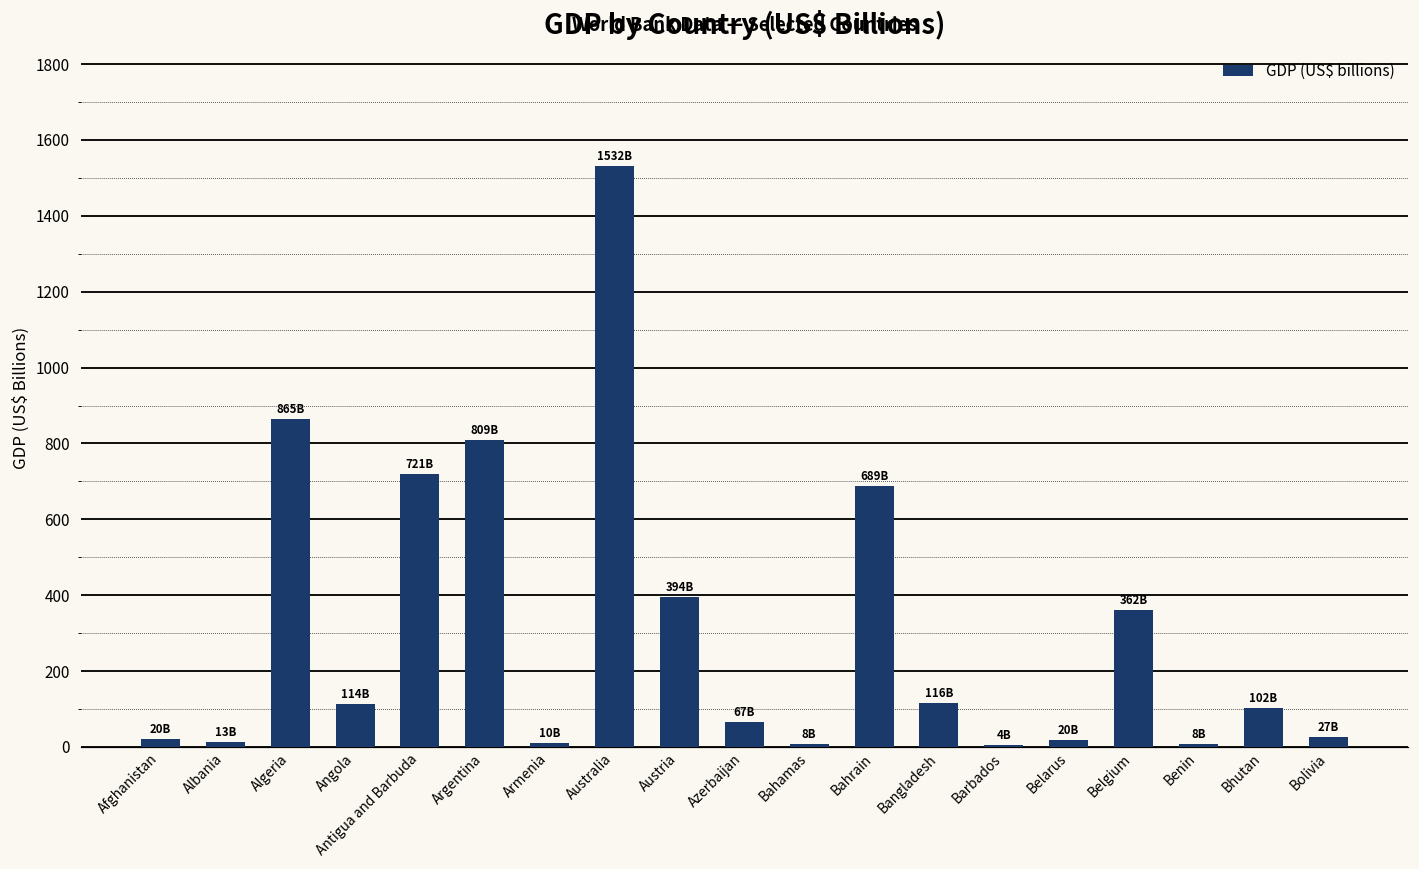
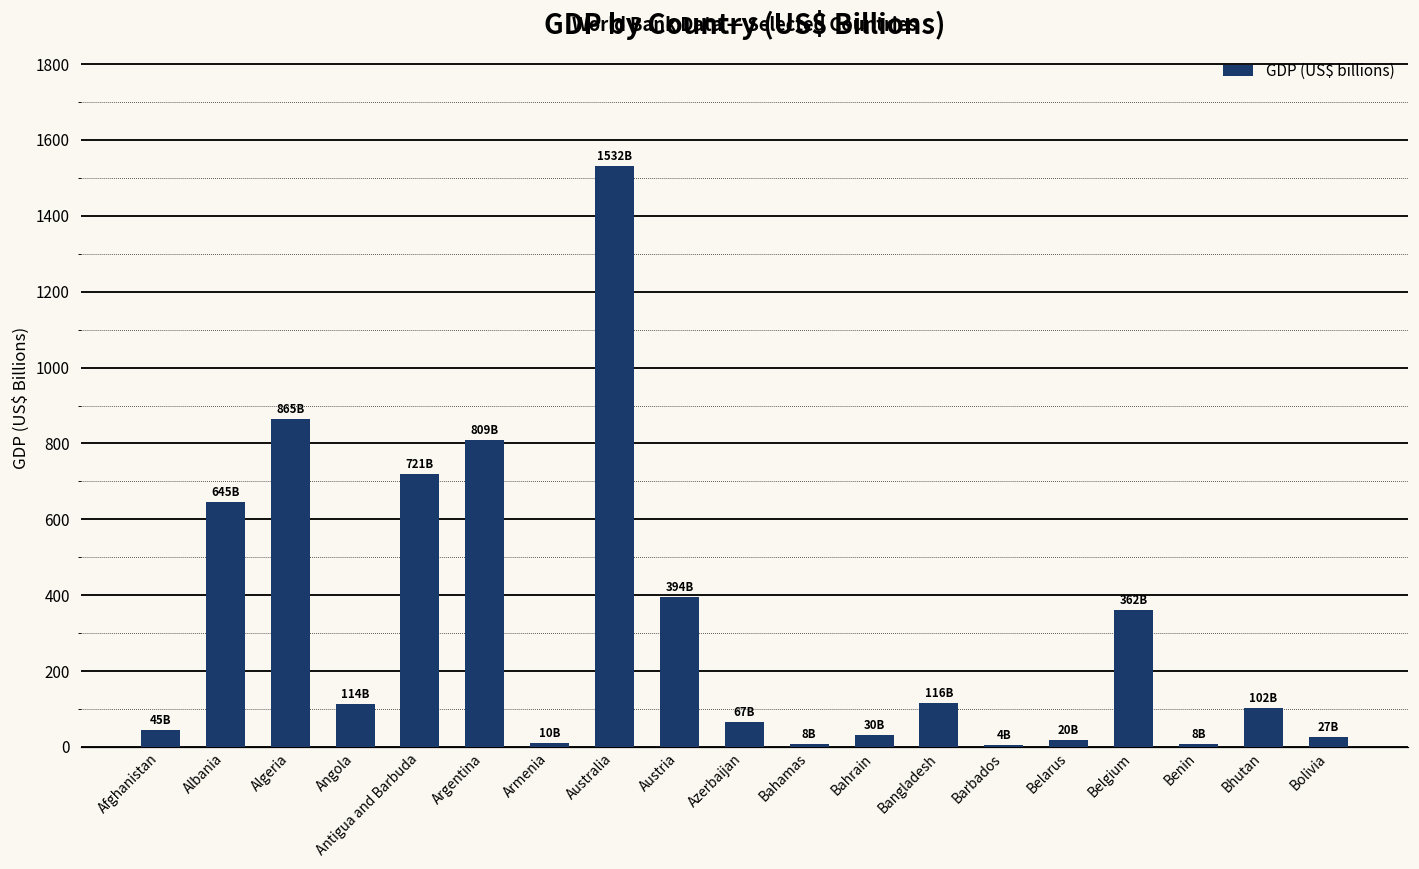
  {
-   "Afghanistan": "20B",
-   "Albania": "13B",
+   "Afghanistan": "45B",
+   "Albania": "645B",
    "Algeria": "865B",
    "Angola": "114B",
    "Antigua and Barbuda": "721B",
    "Argentina": "809B",
    "Armenia": "10B",
    "Australia": "1532B",
    "Austria": "394B",
    "Azerbaijan": "67B",
    "Bahamas": "8B",
-   "Bahrain": "689B",
+   "Bahrain": "30B",
    "Bangladesh": "116B",
    "Barbados": "4B",
    "Belarus": "20B",
    "Belgium": "362B",
    "Benin": "8B",
    "Bhutan": "102B",
    "Bolivia": "27B"
  }
